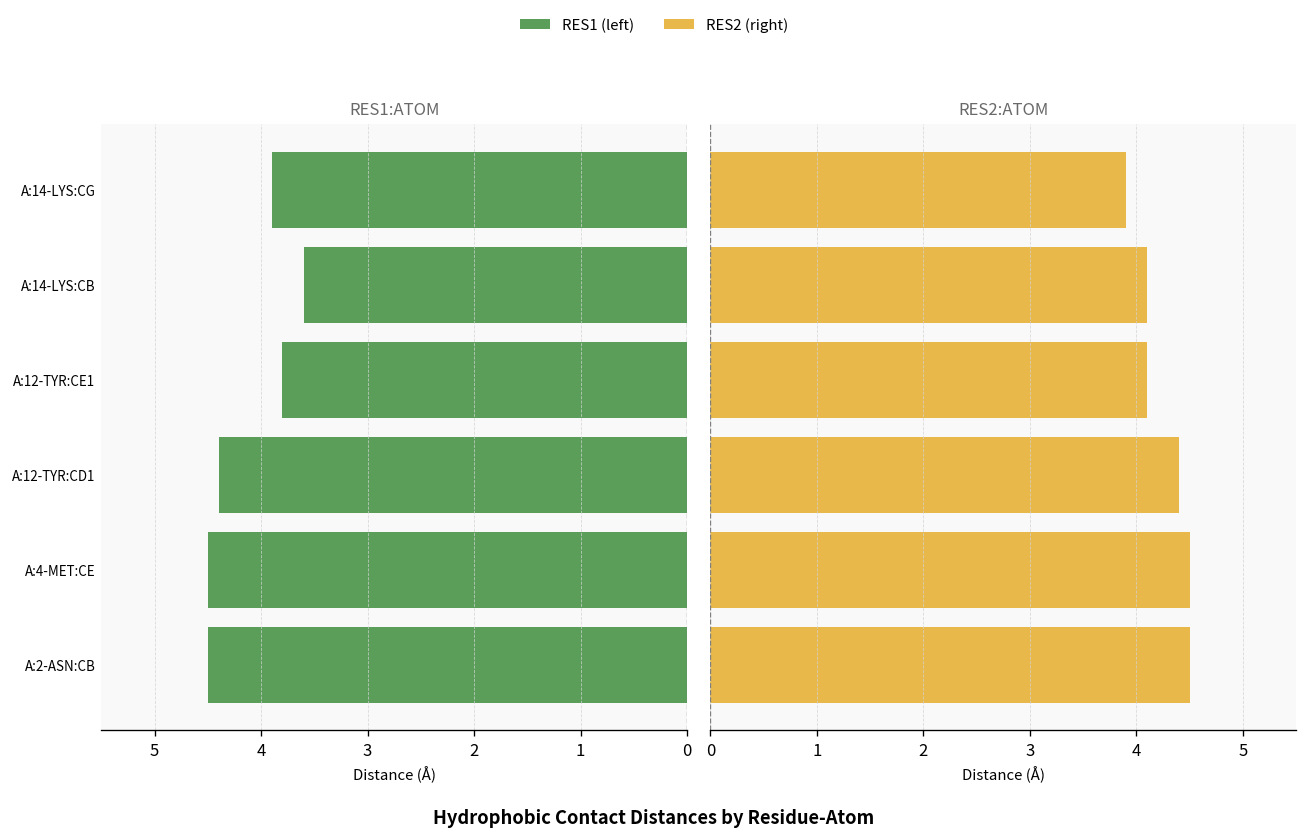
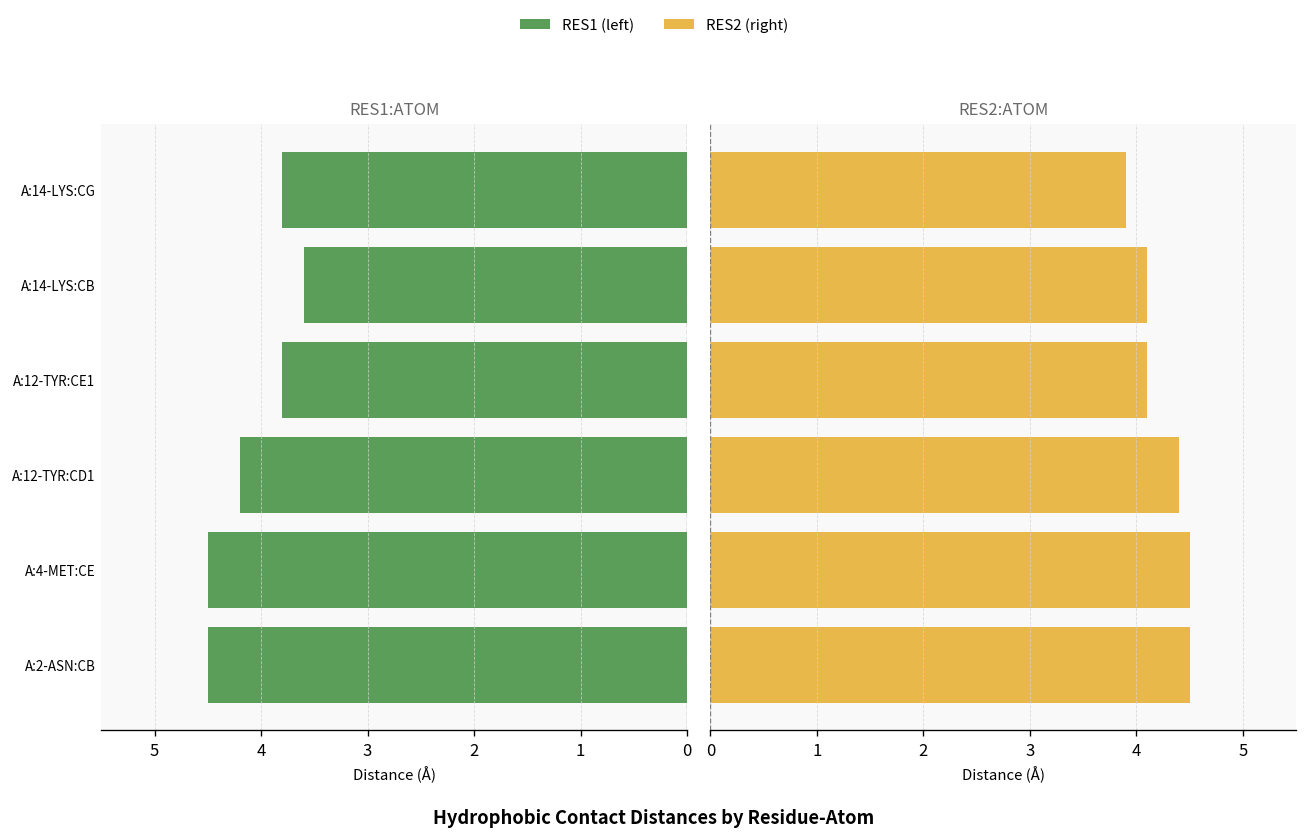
  {
    "RES1:ATOM": {
-     "A:14-LYS:CG": 3.9,
+     "A:14-LYS:CG": 3.8,
      "A:14-LYS:CB": 3.6,
      "A:12-TYR:CE1": 3.8,
-     "A:12-TYR:CD1": 4.4,
+     "A:12-TYR:CD1": 4.2,
      "A:4-MET:CE": 4.5,
      "A:2-ASN:CB": 4.5
    }
  }
